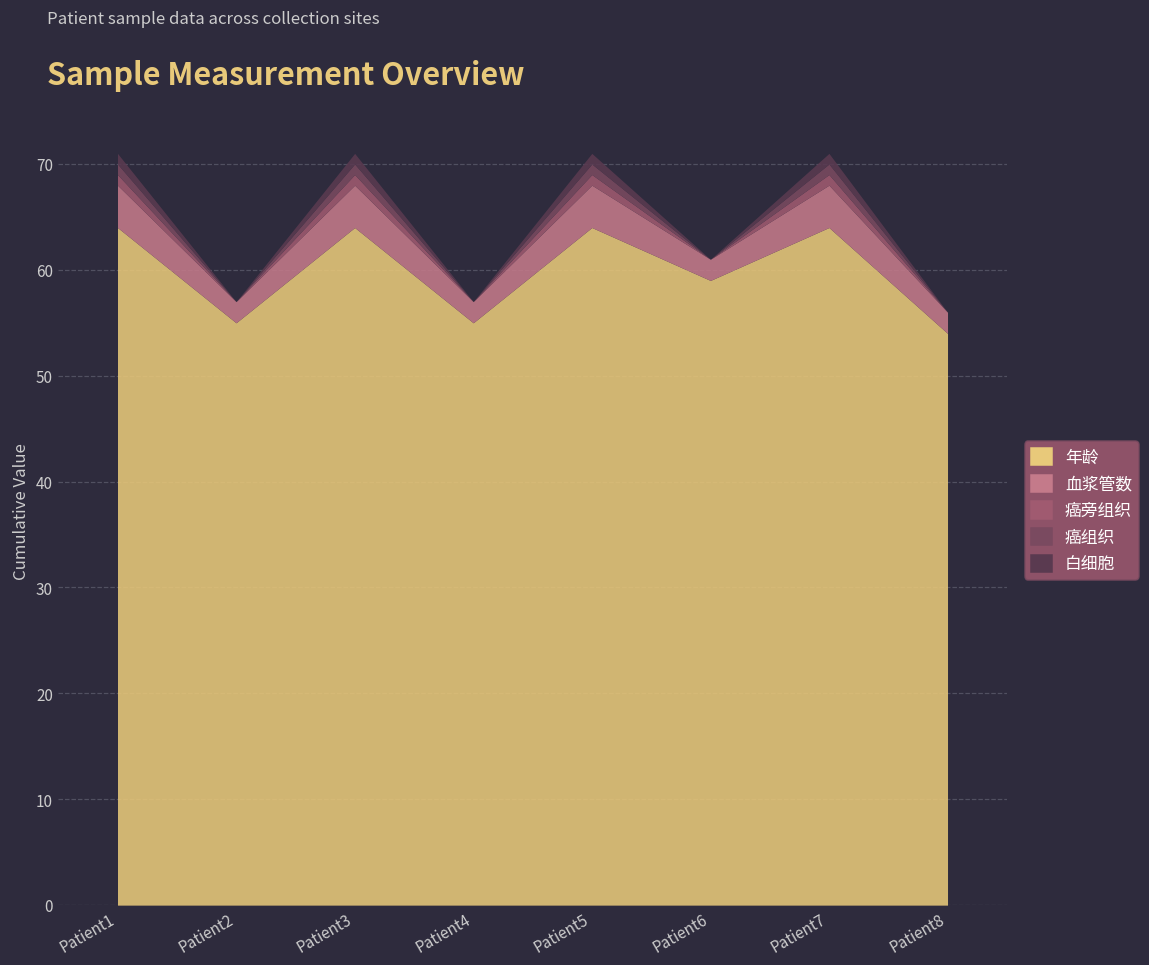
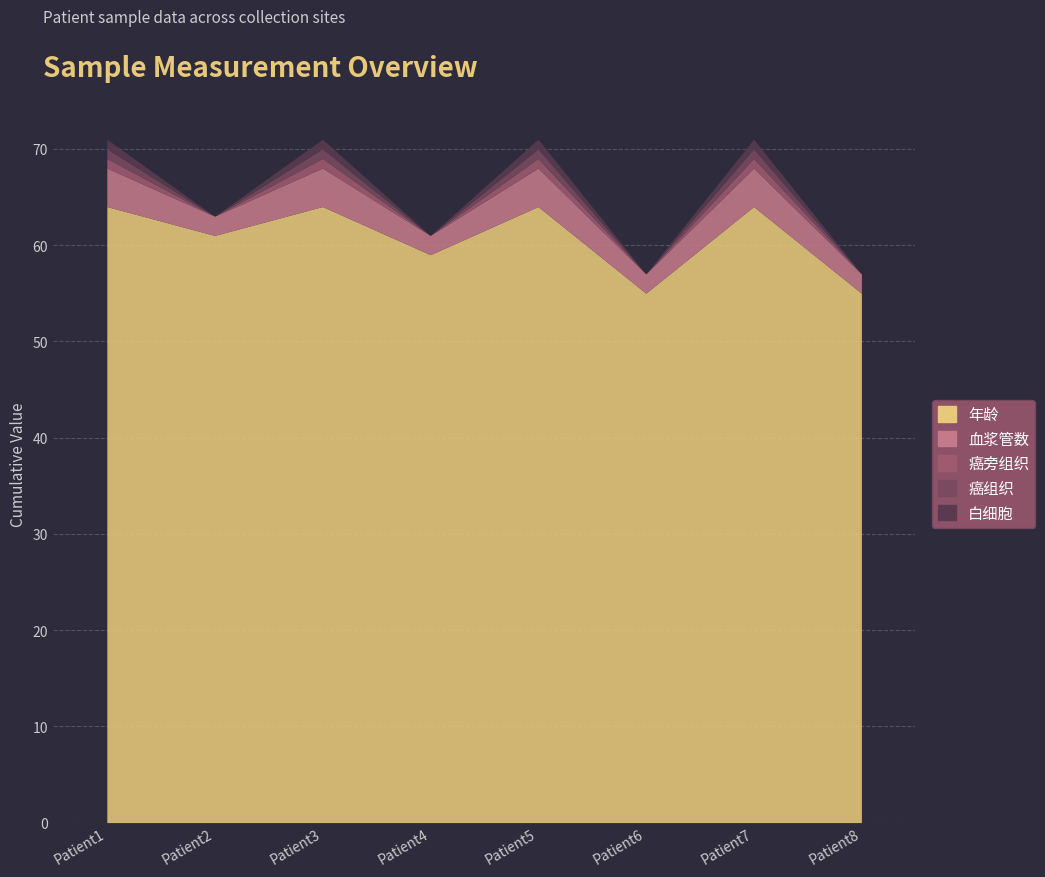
  {
    "年龄": {
      "Patient1": 64,
-     "Patient2": 55,
+     "Patient2": 61,
      "Patient3": 64,
-     "Patient4": 55,
+     "Patient4": 59,
      "Patient5": 64,
-     "Patient6": 59,
+     "Patient6": 55,
      "Patient7": 64,
-     "Patient8": 54
+     "Patient8": 55
    }
  }
